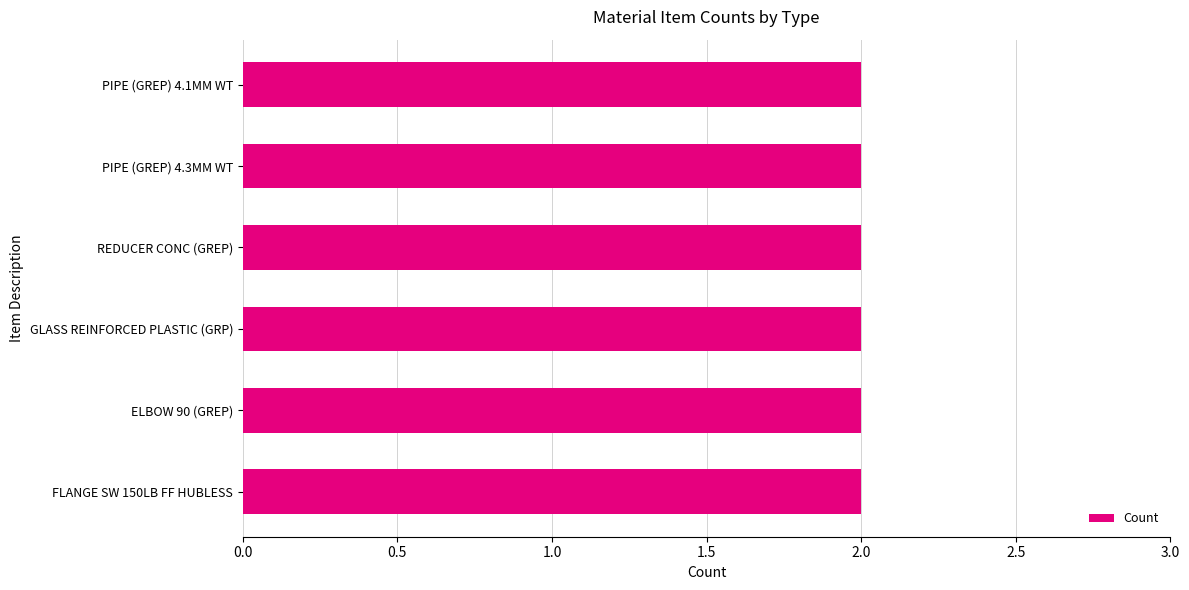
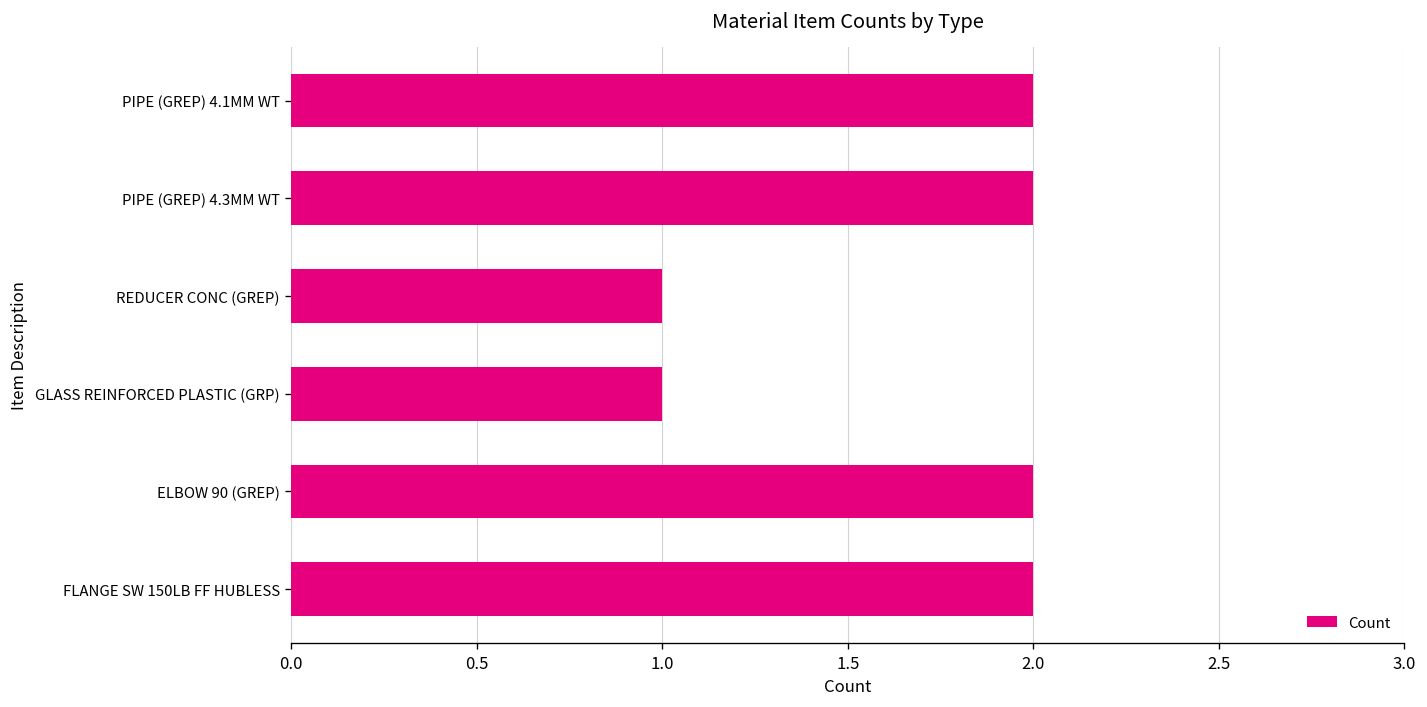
  {
    "PIPE (GREP) 4.1MM WT": 2,
    "PIPE (GREP) 4.3MM WT": 2,
-   "REDUCER CONC (GREP)": 2,
-   "GLASS REINFORCED PLASTIC (GRP)": 2,
+   "REDUCER CONC (GREP)": 1,
+   "GLASS REINFORCED PLASTIC (GRP)": 1,
    "ELBOW 90 (GREP)": 2,
    "FLANGE SW 150LB FF HUBLESS": 2
  }
